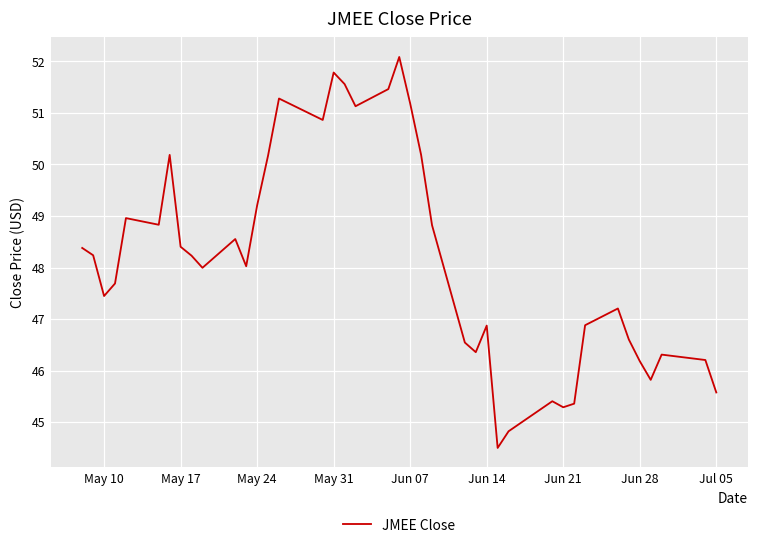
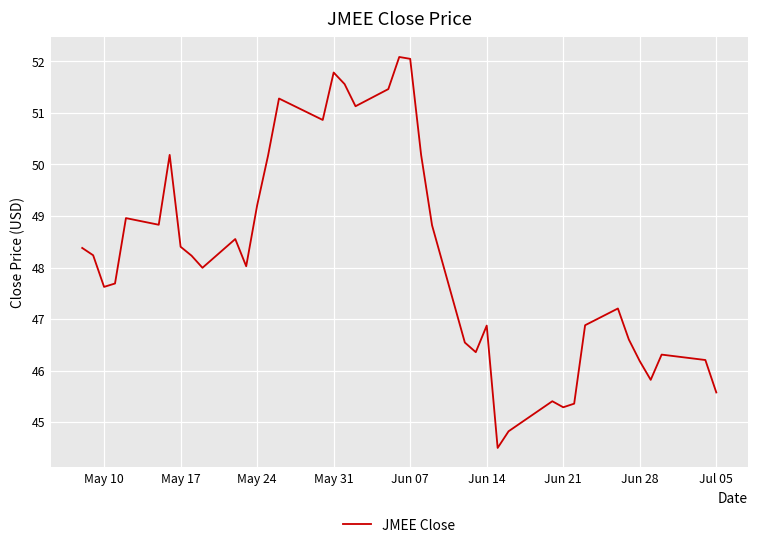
  {
-   "May 10": 47.4,
+   "May 10": 47.6,
    "May 17": 48.4,
    "May 24": 49.2,
    "May 31": 51.8,
-   "Jun 07": 51.2,
+   "Jun 07": 52.1,
    "Jun 14": 46.9,
    "Jun 21": 45.3,
    "Jun 28": 46.2,
    "Jul 05": 45.6
  }
